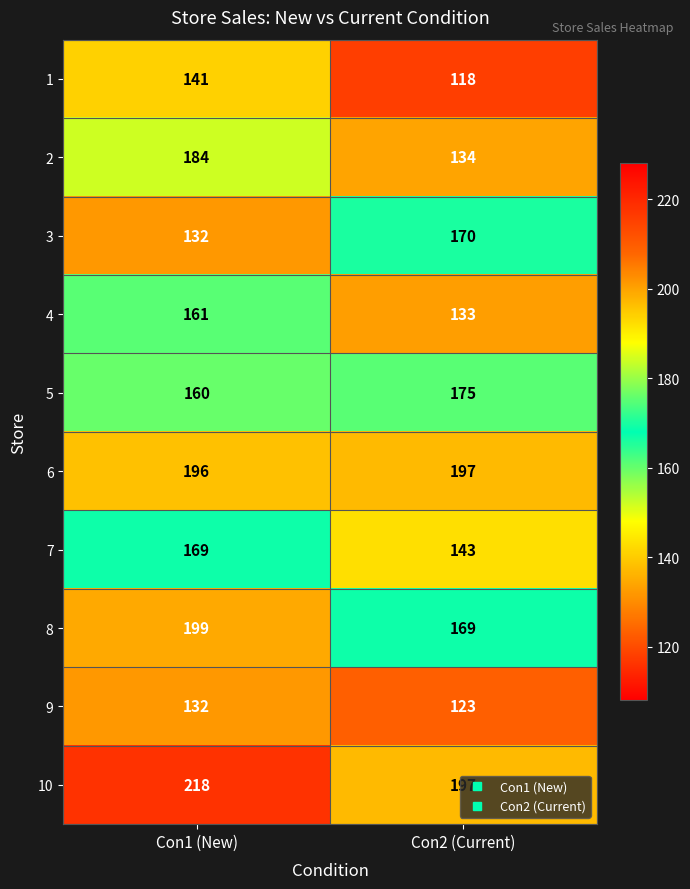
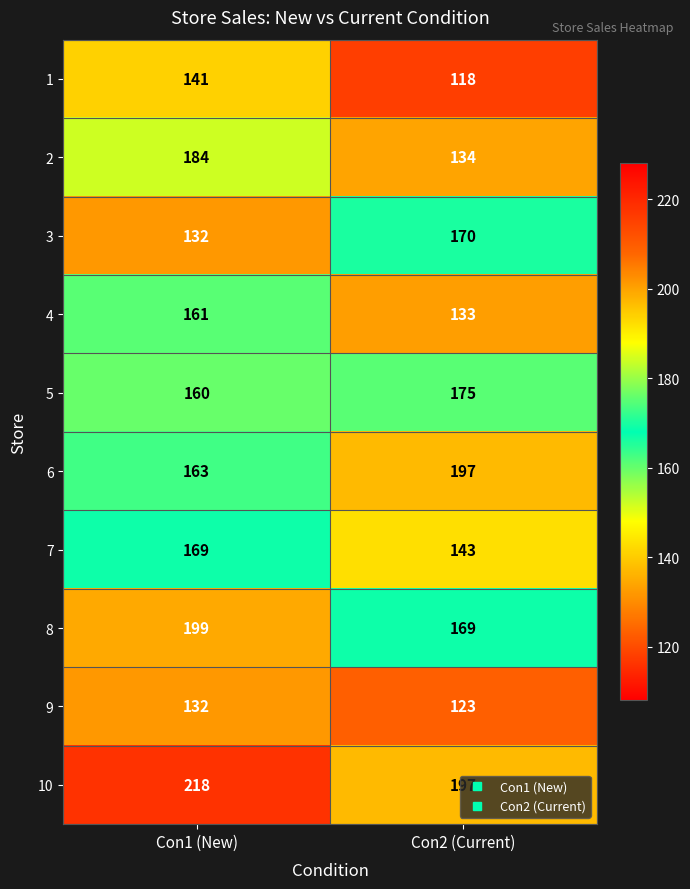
  {
    "1": {
      "Con1 (New)": 141,
      "Con2 (Current)": 118
    },
    "2": {
      "Con1 (New)": 184,
      "Con2 (Current)": 134
    },
    "3": {
      "Con1 (New)": 132,
      "Con2 (Current)": 170
    },
    "4": {
      "Con1 (New)": 161,
      "Con2 (Current)": 133
    },
    "5": {
      "Con1 (New)": 160,
      "Con2 (Current)": 175
    },
    "6": {
-     "Con1 (New)": 196,
+     "Con1 (New)": 163,
      "Con2 (Current)": 197
    },
    "7": {
      "Con1 (New)": 169,
      "Con2 (Current)": 143
    },
    "8": {
      "Con1 (New)": 199,
      "Con2 (Current)": 169
    },
    "9": {
      "Con1 (New)": 132,
      "Con2 (Current)": 123
    },
    "10": {
      "Con1 (New)": 218
    }
  }
